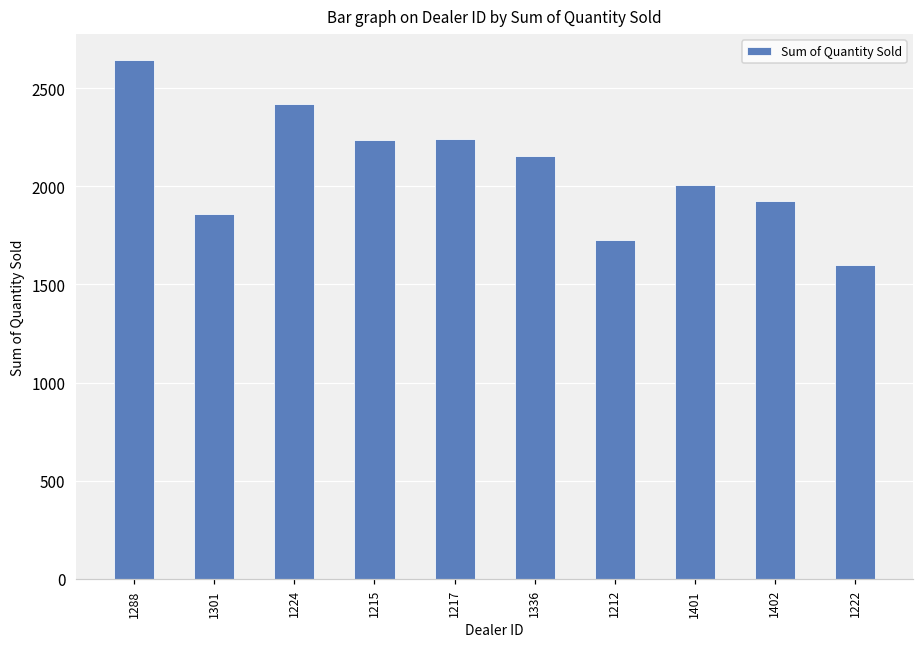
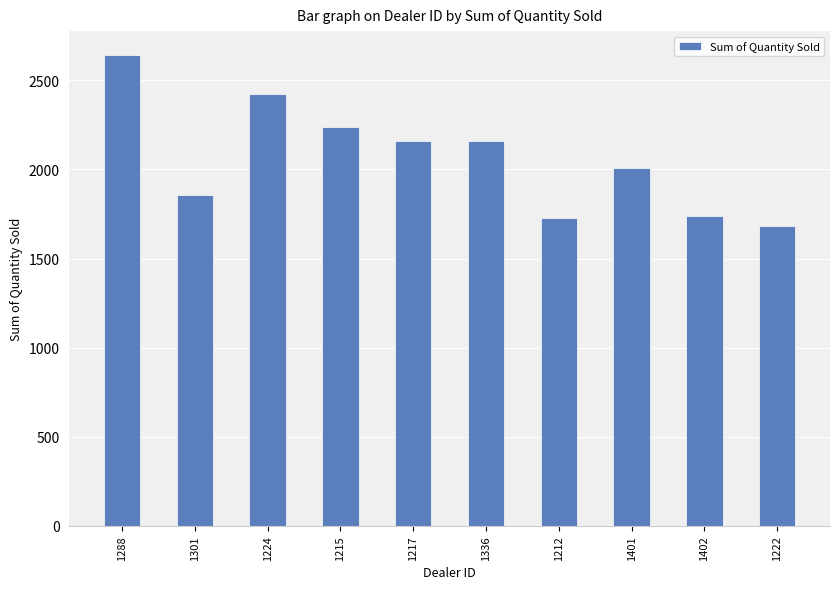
  {
    "1288": 2640,
    "1301": 1860,
    "1224": 2420,
    "1215": 2240,
-   "1217": 2240,
+   "1217": 2160,
    "1336": 2160,
    "1212": 1730,
    "1401": 2010,
-   "1402": 1920,
-   "1222": 1600
+   "1402": 1740,
+   "1222": 1680
  }
